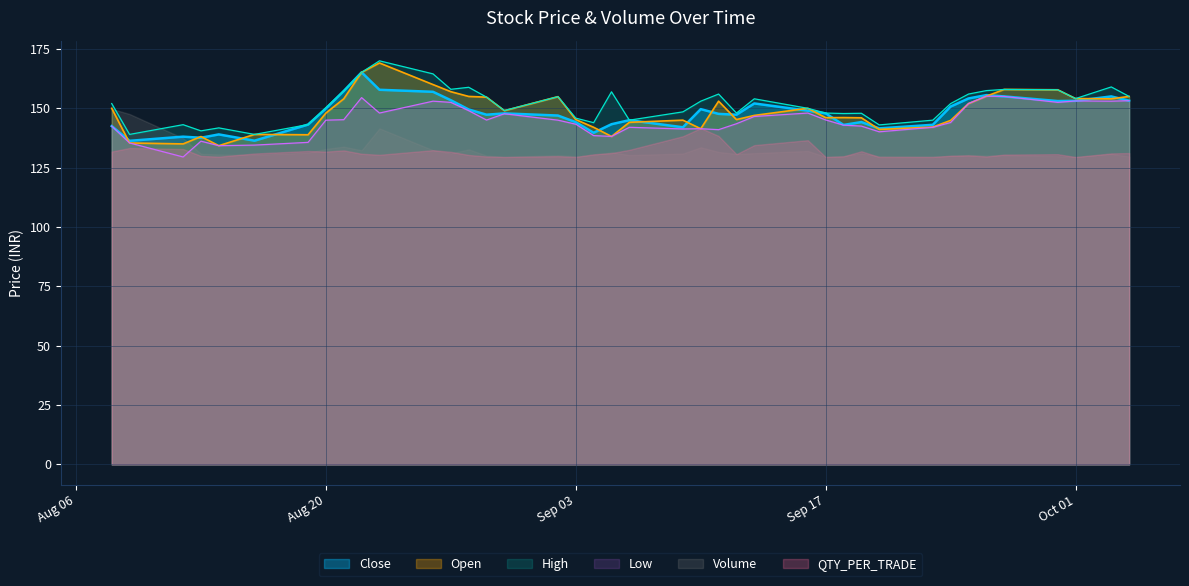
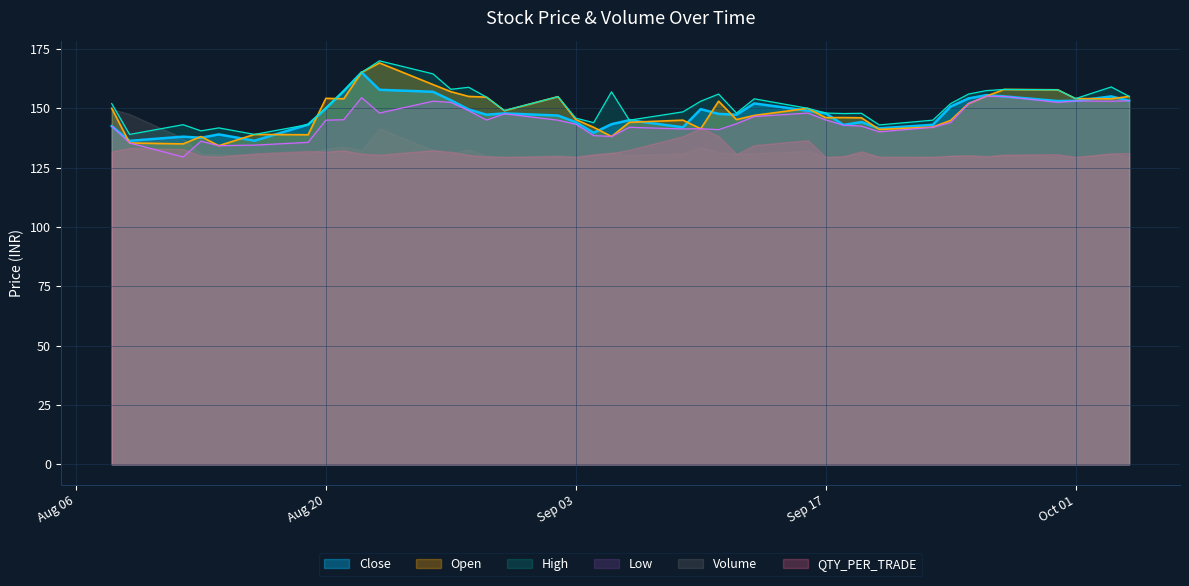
  {
    "Open": {
-     "Aug 20": 148
+     "Aug 20": 154
    }
  }
